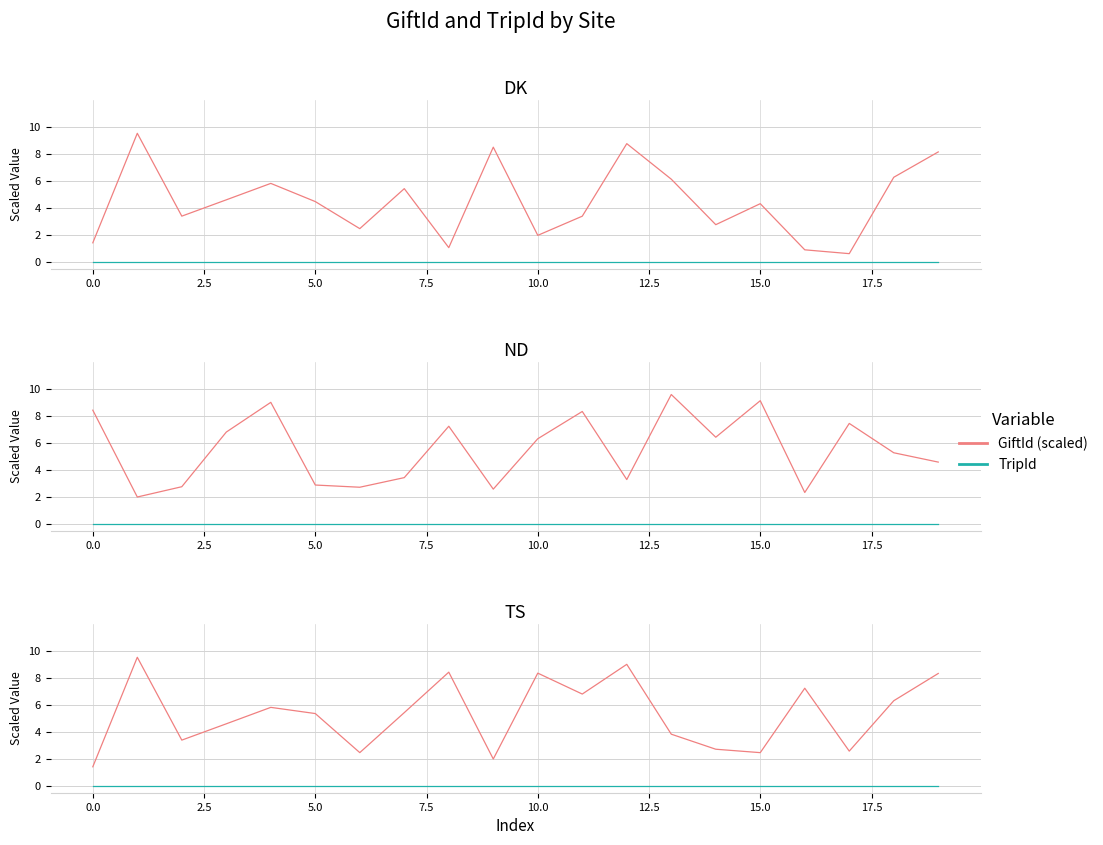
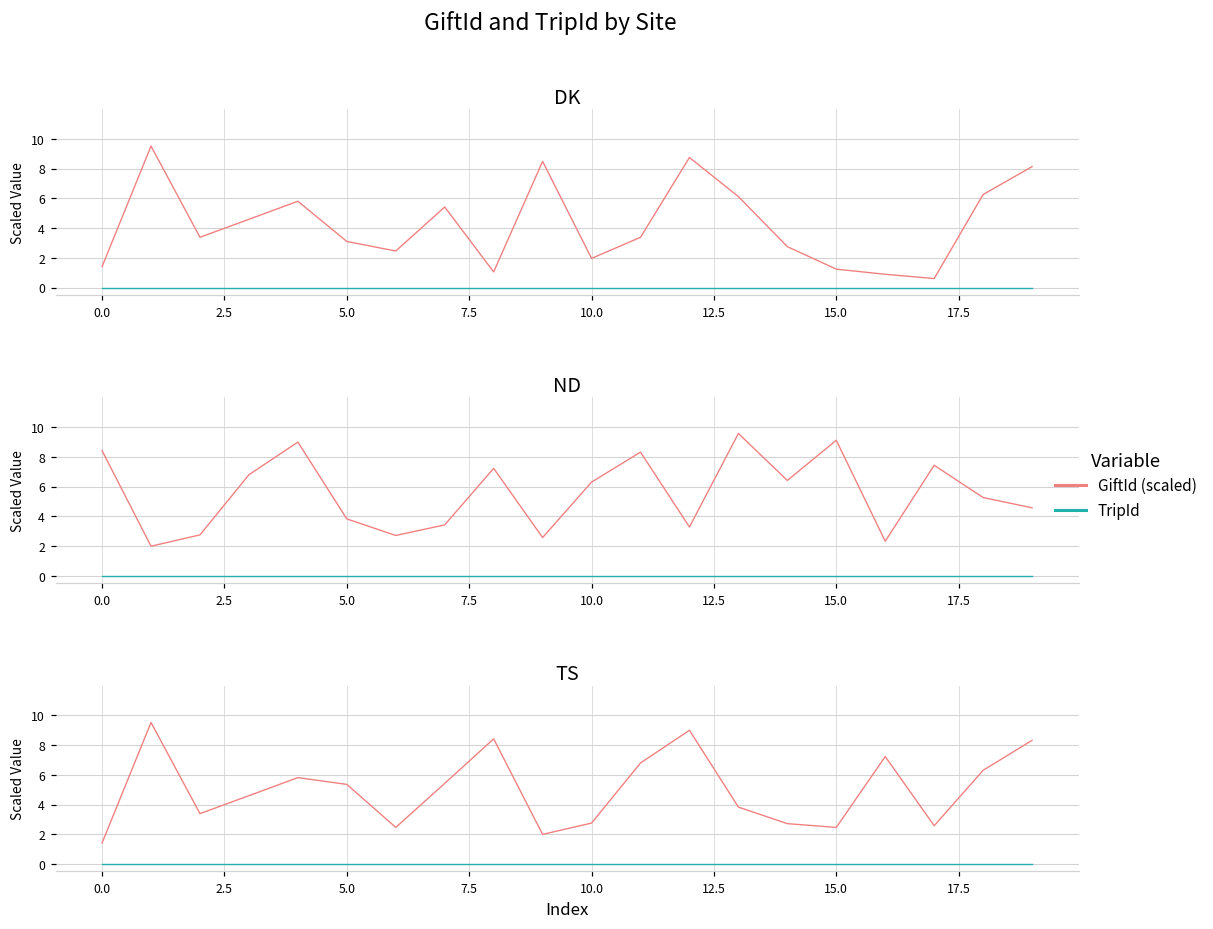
  {
    "DK": {
      "GiftId (scaled)": {
        "0.0": 1.4,
-       "5.0": 4.5,
+       "5.0": 3.1,
        "10.0": 2.0,
-       "15.0": 4.3
+       "15.0": 1.2
      },
      "TripId": {
        "0.0": 0.0,
        "5.0": 0.0,
        "10.0": 0.0,
        "15.0": 0.0
      }
    },
    "ND": {
      "GiftId (scaled)": {
        "0.0": 8.4,
-       "5.0": 2.9,
+       "5.0": 3.8,
        "10.0": 6.3,
        "15.0": 9.1
      },
      "TripId": {
        "0.0": 0.0,
        "5.0": 0.0,
        "10.0": 0.0,
        "15.0": 0.0
      }
    },
    "TS": {
      "GiftId (scaled)": {
        "0.0": 1.4,
        "5.0": 5.4,
-       "10.0": 8.3,
+       "10.0": 2.8,
        "15.0": 2.5
      },
      "TripId": {
        "0.0": 0.0,
        "5.0": 0.0,
        "10.0": 0.0,
        "15.0": 0.0
      }
    }
  }
